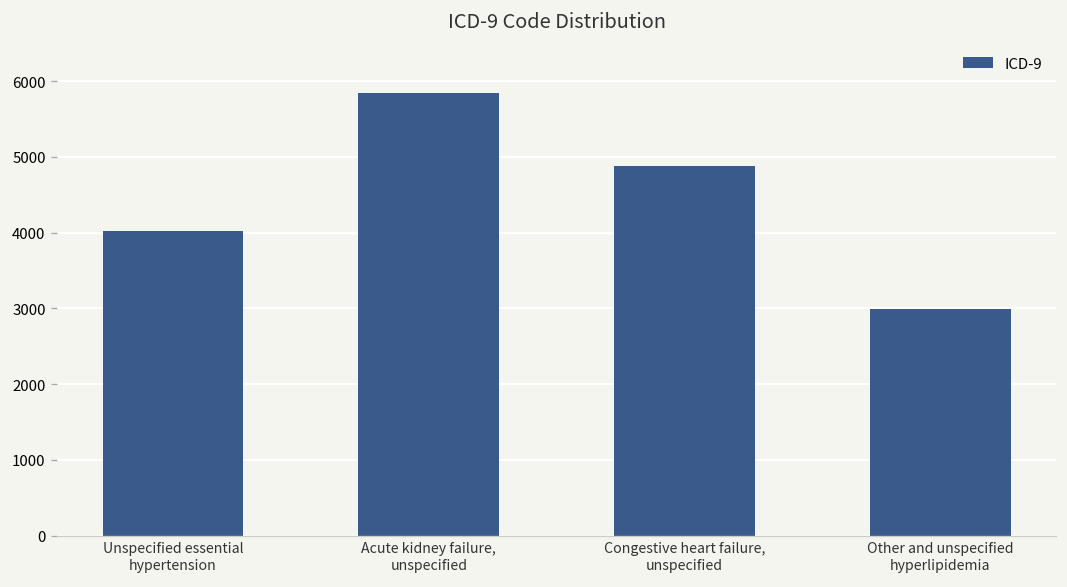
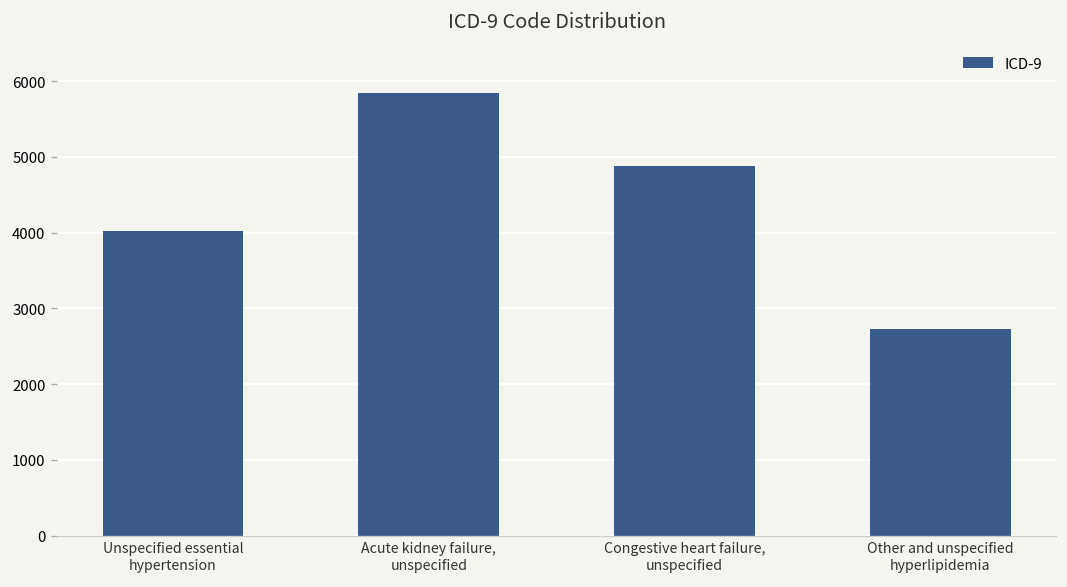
  {
    "Unspecified essential hypertension": 4000,
    "Acute kidney failure, unspecified": 5800,
    "Congestive heart failure, unspecified": 4900,
-   "Other and unspecified hyperlipidemia": 3000
+   "Other and unspecified hyperlipidemia": 2700
  }
